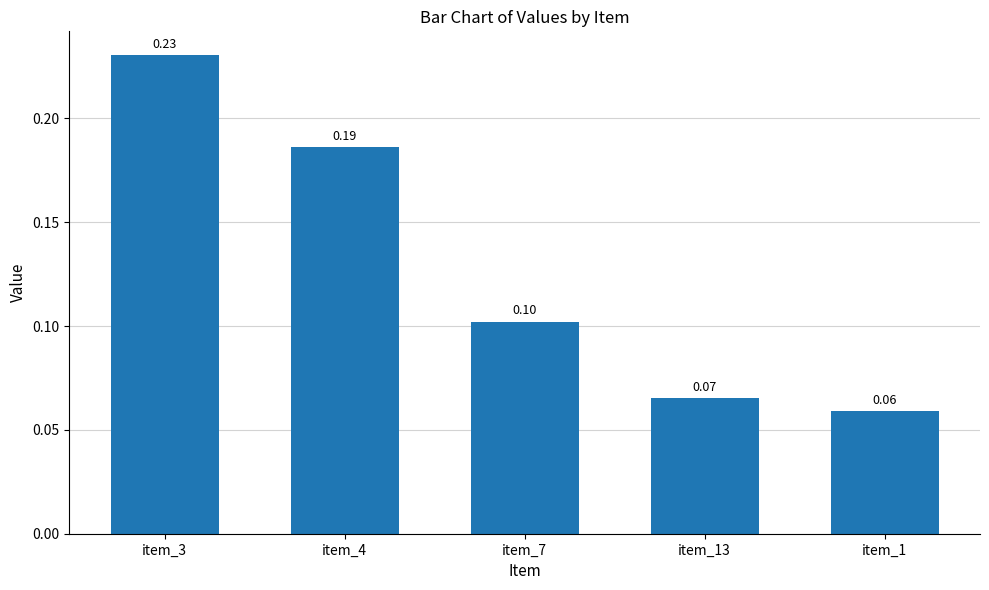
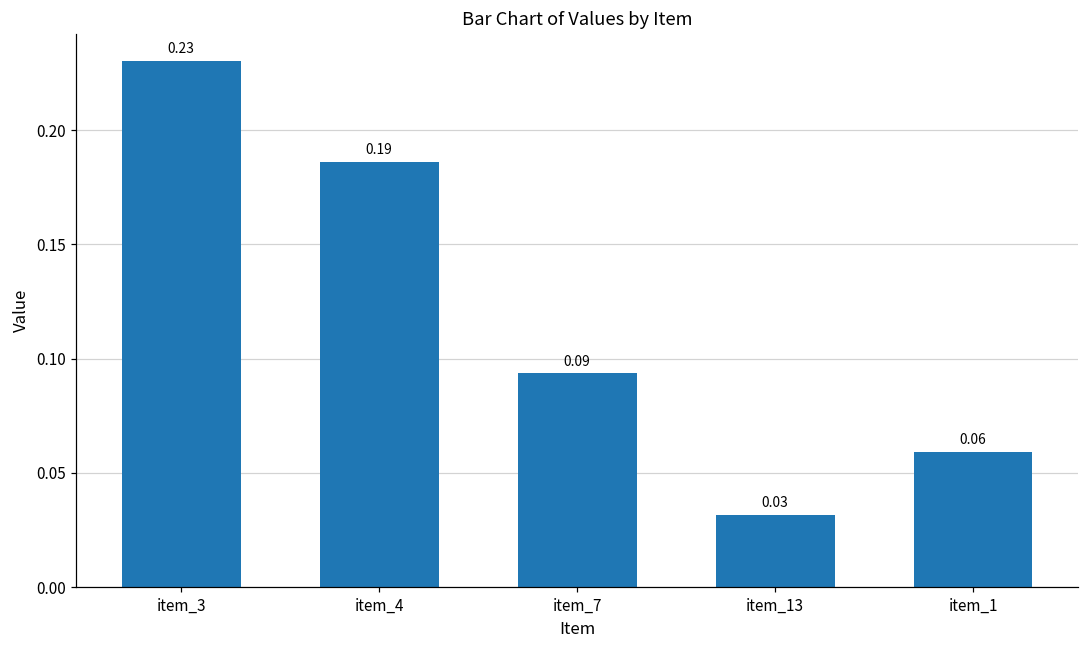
  {
    "item_3": 0.23,
    "item_4": 0.19,
-   "item_7": 0.10,
-   "item_13": 0.07,
+   "item_7": 0.09,
+   "item_13": 0.03,
    "item_1": 0.06
  }
